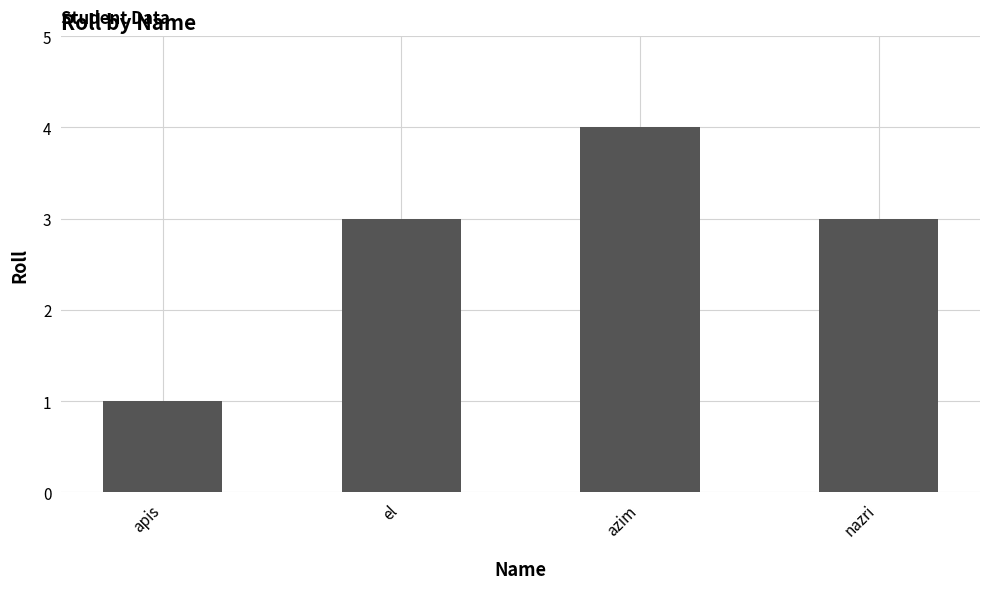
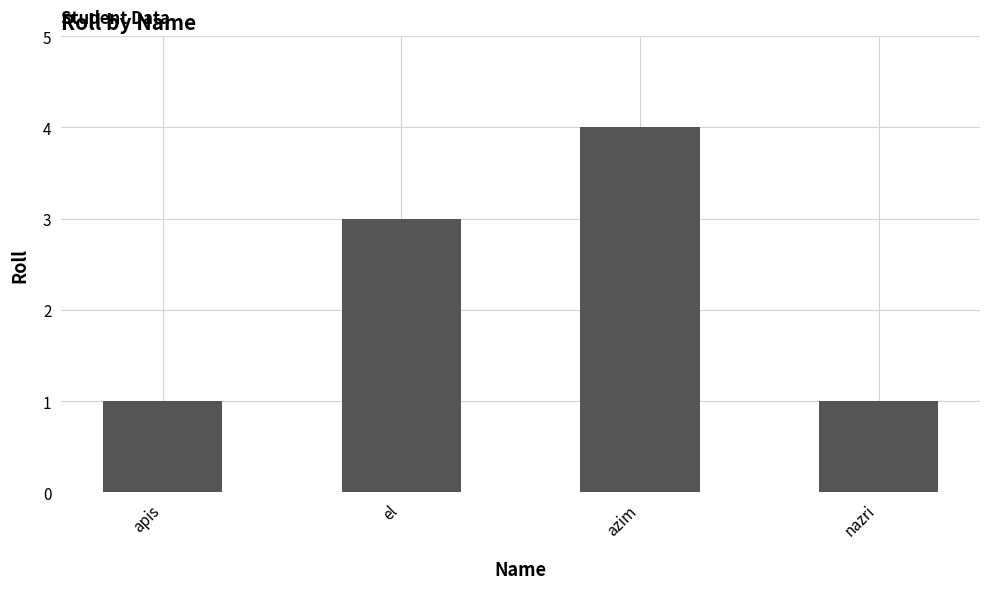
  {
    "apis": 1,
    "el": 3,
    "azim": 4,
-   "nazri": 3
+   "nazri": 1
  }
